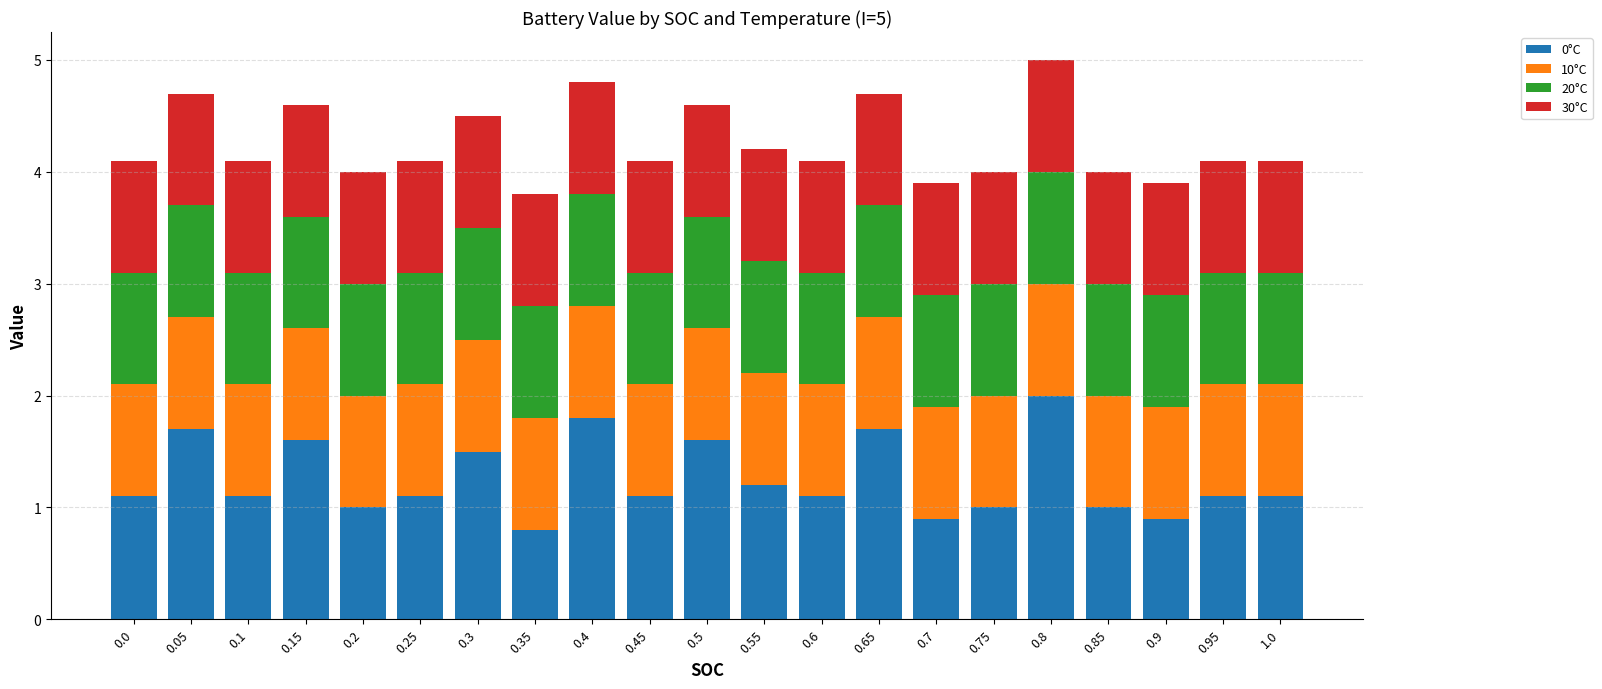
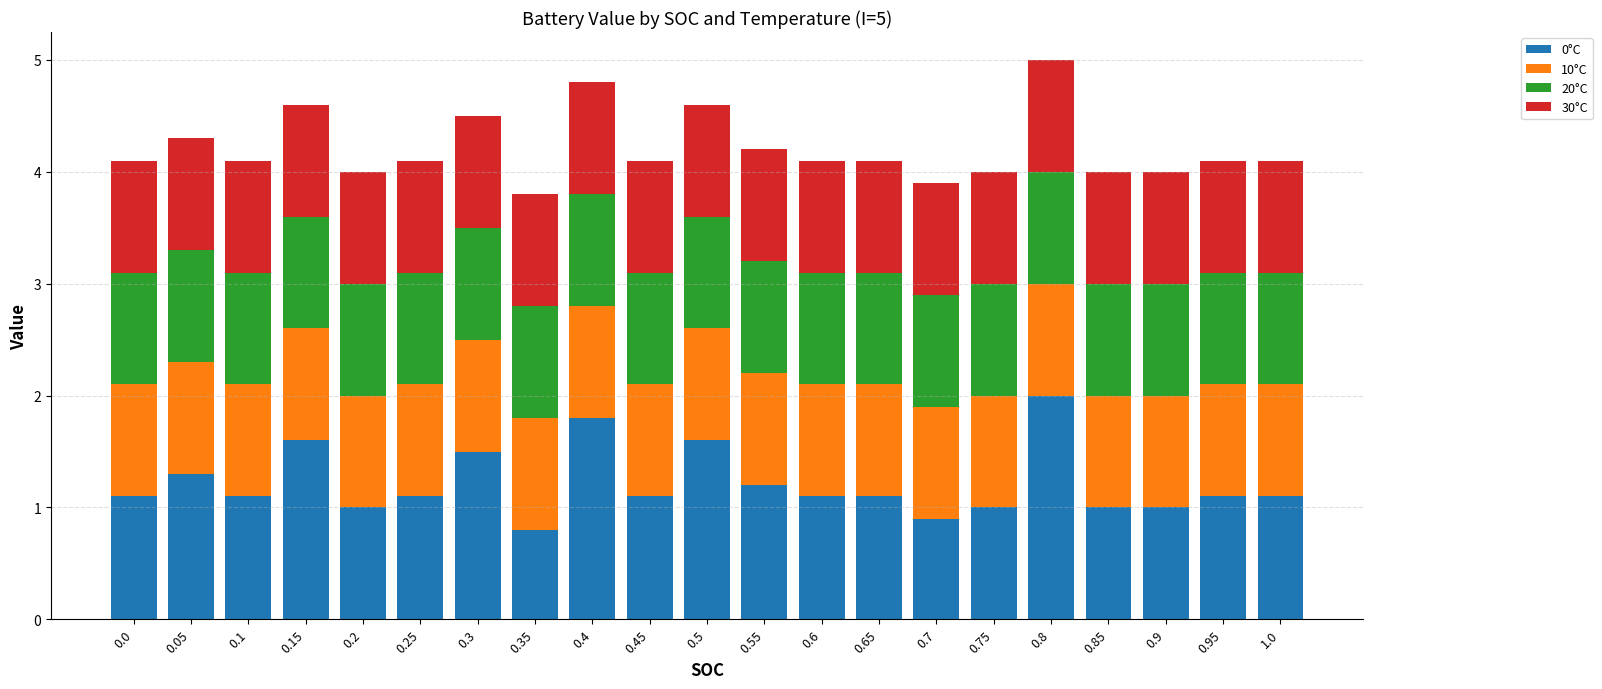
  {
    "0°C": {
      "0.0": 1.1,
-     "0.05": 1.7,
+     "0.05": 1.3,
      "0.1": 1.1,
      "0.15": 1.6,
      "0.2": 1.0,
      "0.25": 1.1,
      "0.3": 1.5,
      "0.35": 0.8,
      "0.4": 1.8,
      "0.45": 1.1,
      "0.5": 1.6,
      "0.55": 1.2,
      "0.6": 1.1,
-     "0.65": 1.7,
+     "0.65": 1.1,
      "0.7": 0.9,
      "0.75": 1.0,
      "0.8": 2.0,
      "0.85": 1.0,
-     "0.9": 0.9,
+     "0.9": 1.0,
      "0.95": 1.1,
      "1.0": 1.1
    },
    "10°C": {
      "0.0": 1.0,
      "0.05": 1.0,
      "0.1": 1.0,
      "0.15": 1.0,
      "0.2": 1.0,
      "0.25": 1.0,
      "0.3": 1.0,
      "0.35": 1.0,
      "0.4": 1.0,
      "0.45": 1.0,
      "0.5": 1.0,
      "0.55": 1.0,
      "0.6": 1.0,
      "0.65": 1.0,
      "0.7": 1.0,
      "0.75": 1.0,
      "0.8": 1.0,
      "0.85": 1.0,
      "0.9": 1.0,
      "0.95": 1.0,
      "1.0": 1.0
    },
    "20°C": {
      "0.0": 1.0,
      "0.05": 1.0,
      "0.1": 1.0,
      "0.15": 1.0,
      "0.2": 1.0,
      "0.25": 1.0,
      "0.3": 1.0,
      "0.35": 1.0,
      "0.4": 1.0,
      "0.45": 1.0,
      "0.5": 1.0,
      "0.55": 1.0,
      "0.6": 1.0,
      "0.65": 1.0,
      "0.7": 1.0,
      "0.75": 1.0,
      "0.8": 1.0,
      "0.85": 1.0,
      "0.9": 1.0,
      "0.95": 1.0,
      "1.0": 1.0
    },
    "30°C": {
      "0.0": 1.0,
      "0.05": 1.0,
      "0.1": 1.0,
      "0.15": 1.0,
      "0.2": 1.0,
      "0.25": 1.0,
      "0.3": 1.0,
      "0.35": 1.0,
      "0.4": 1.0,
      "0.45": 1.0,
      "0.5": 1.0,
      "0.55": 1.0,
      "0.6": 1.0,
      "0.65": 1.0,
      "0.7": 1.0,
      "0.75": 1.0,
      "0.8": 1.0,
      "0.85": 1.0,
      "0.9": 1.0,
      "0.95": 1.0,
      "1.0": 1.0
    }
  }
